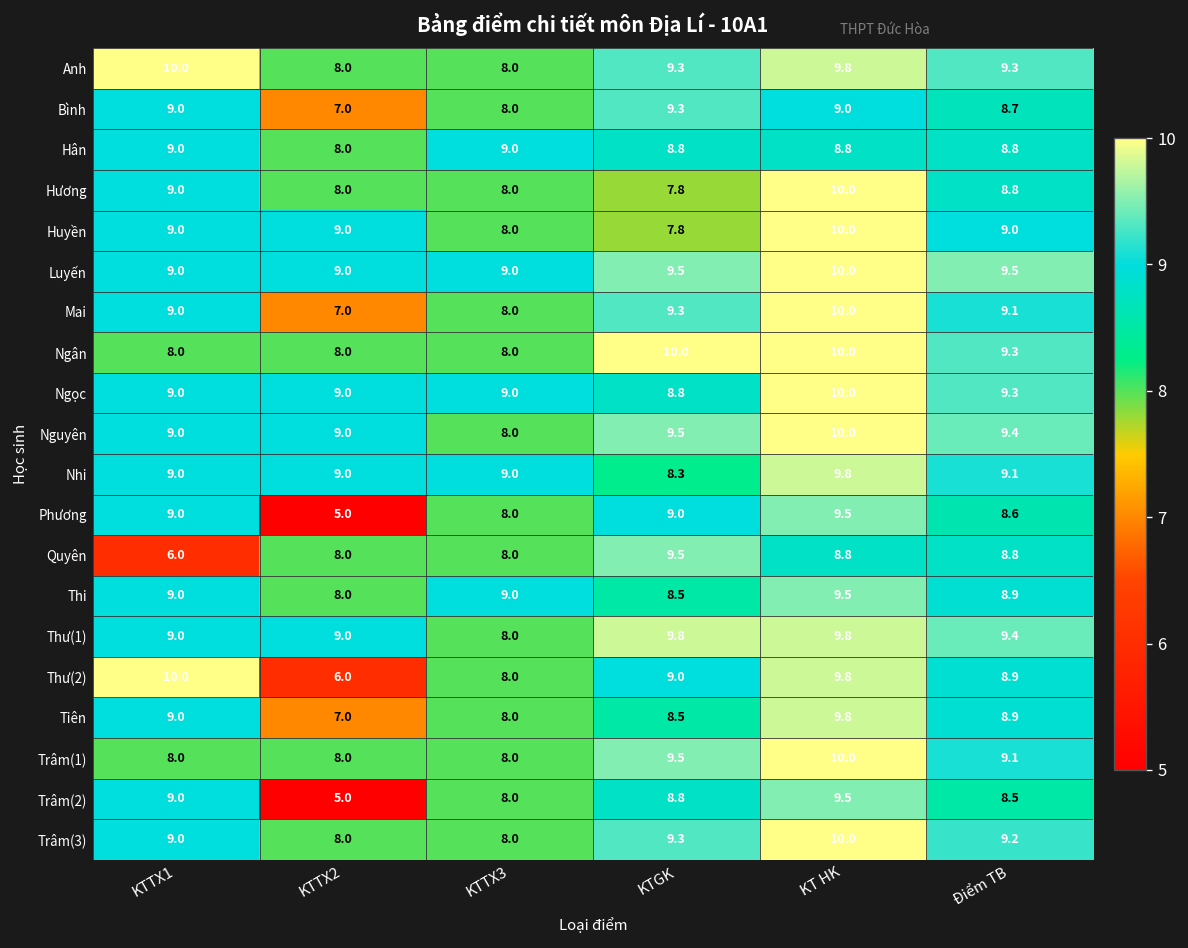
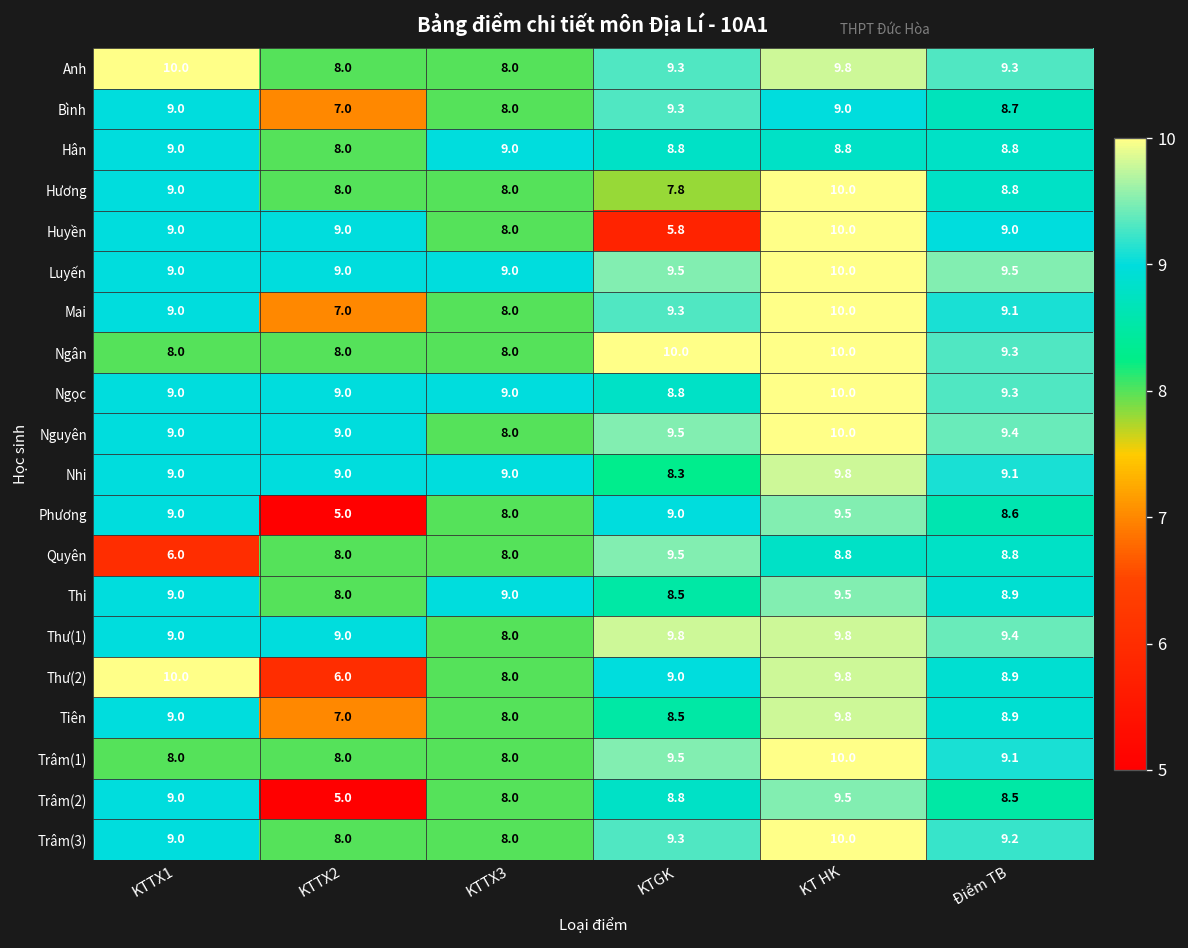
  {
    "Anh": {
      "KTTX1": 10.0,
      "KTTX2": 8.0,
      "KTTX3": 8.0,
      "KTGK": 9.3,
      "KT HK": 9.8,
      "Điểm TB": 9.3
    },
    "Bình": {
      "KTTX1": 9.0,
      "KTTX2": 7.0,
      "KTTX3": 8.0,
      "KTGK": 9.3,
      "KT HK": 9.0,
      "Điểm TB": 8.7
    },
    "Hân": {
      "KTTX1": 9.0,
      "KTTX2": 8.0,
      "KTTX3": 9.0,
      "KTGK": 8.8,
      "KT HK": 8.8,
      "Điểm TB": 8.8
    },
    "Hương": {
      "KTTX1": 9.0,
      "KTTX2": 8.0,
      "KTTX3": 8.0,
      "KTGK": 7.8,
      "KT HK": 10.0,
      "Điểm TB": 8.8
    },
    "Huyền": {
      "KTTX1": 9.0,
      "KTTX2": 9.0,
      "KTTX3": 8.0,
-     "KTGK": 7.8,
+     "KTGK": 5.8,
      "KT HK": 10.0,
      "Điểm TB": 9.0
    },
    "Luyến": {
      "KTTX1": 9.0,
      "KTTX2": 9.0,
      "KTTX3": 9.0,
      "KTGK": 9.5,
      "KT HK": 10.0,
      "Điểm TB": 9.5
    },
    "Mai": {
      "KTTX1": 9.0,
      "KTTX2": 7.0,
      "KTTX3": 8.0,
      "KTGK": 9.3,
      "KT HK": 10.0,
      "Điểm TB": 9.1
    },
    "Ngân": {
      "KTTX1": 8.0,
      "KTTX2": 8.0,
      "KTTX3": 8.0,
      "KTGK": 10.0,
      "KT HK": 10.0,
      "Điểm TB": 9.3
    },
    "Ngọc": {
      "KTTX1": 9.0,
      "KTTX2": 9.0,
      "KTTX3": 9.0,
      "KTGK": 8.8,
      "KT HK": 10.0,
      "Điểm TB": 9.3
    },
    "Nguyên": {
      "KTTX1": 9.0,
      "KTTX2": 9.0,
      "KTTX3": 8.0,
      "KTGK": 9.5,
      "KT HK": 10.0,
      "Điểm TB": 9.4
    },
    "Nhi": {
      "KTTX1": 9.0,
      "KTTX2": 9.0,
      "KTTX3": 9.0,
      "KTGK": 8.3,
      "KT HK": 9.8,
      "Điểm TB": 9.1
    },
    "Phương": {
      "KTTX1": 9.0,
      "KTTX2": 5.0,
      "KTTX3": 8.0,
      "KTGK": 9.0,
      "KT HK": 9.5,
      "Điểm TB": 8.6
    },
    "Quyên": {
      "KTTX1": 6.0,
      "KTTX2": 8.0,
      "KTTX3": 8.0,
      "KTGK": 9.5,
      "KT HK": 8.8,
      "Điểm TB": 8.8
    },
    "Thi": {
      "KTTX1": 9.0,
      "KTTX2": 8.0,
      "KTTX3": 9.0,
      "KTGK": 8.5,
      "KT HK": 9.5,
      "Điểm TB": 8.9
    },
    "Thư(1)": {
      "KTTX1": 9.0,
      "KTTX2": 9.0,
      "KTTX3": 8.0,
      "KTGK": 9.8,
      "KT HK": 9.8,
      "Điểm TB": 9.4
    },
    "Thư(2)": {
      "KTTX1": 10.0,
      "KTTX2": 6.0,
      "KTTX3": 8.0,
      "KTGK": 9.0,
      "KT HK": 9.8,
      "Điểm TB": 8.9
    },
    "Tiên": {
      "KTTX1": 9.0,
      "KTTX2": 7.0,
      "KTTX3": 8.0,
      "KTGK": 8.5,
      "KT HK": 9.8,
      "Điểm TB": 8.9
    },
    "Trâm(1)": {
      "KTTX1": 8.0,
      "KTTX2": 8.0,
      "KTTX3": 8.0,
      "KTGK": 9.5,
      "KT HK": 10.0,
      "Điểm TB": 9.1
    },
    "Trâm(2)": {
      "KTTX1": 9.0,
      "KTTX2": 5.0,
      "KTTX3": 8.0,
      "KTGK": 8.8,
      "KT HK": 9.5,
      "Điểm TB": 8.5
    },
    "Trâm(3)": {
      "KTTX1": 9.0,
      "KTTX2": 8.0,
      "KTTX3": 8.0,
      "KTGK": 9.3,
      "KT HK": 10.0,
      "Điểm TB": 9.2
    }
  }
